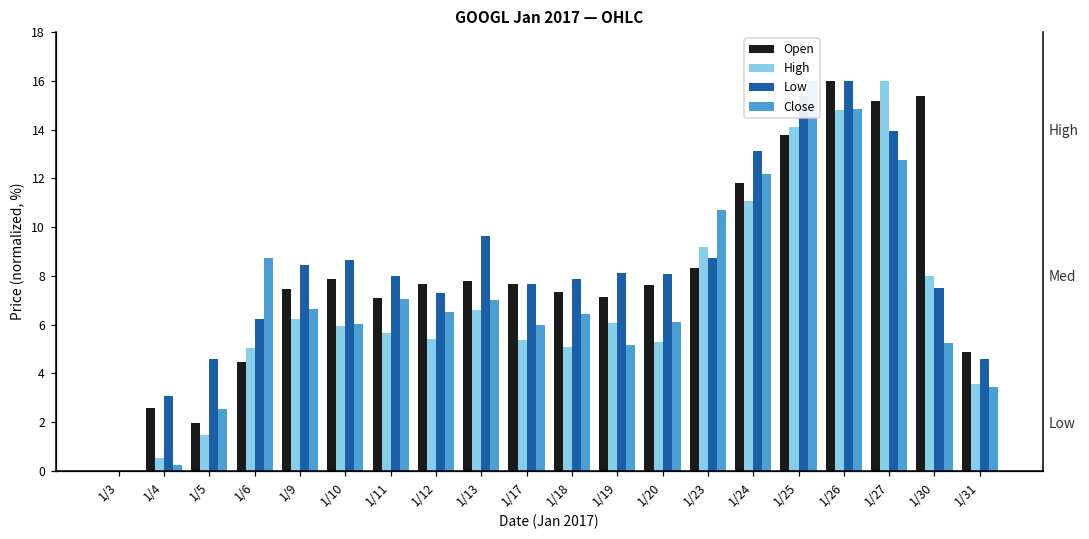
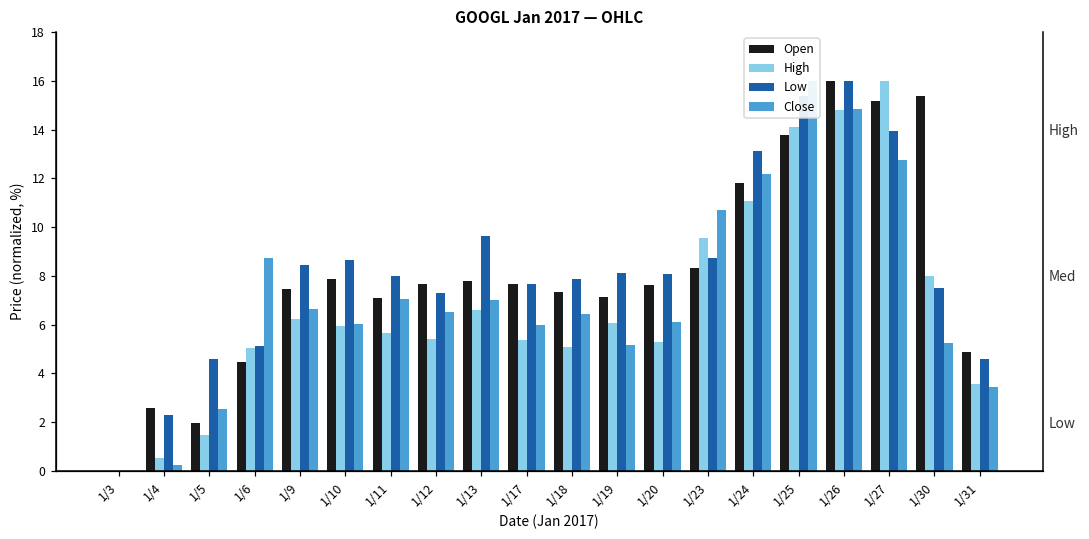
  {
    "Open": {
      "1/3": 0.0,
      "1/4": 2.6,
      "1/5": 2.0,
      "1/6": 4.5,
      "1/9": 7.5,
      "1/10": 7.9,
      "1/11": 7.1,
      "1/12": 7.7,
      "1/13": 7.8,
      "1/17": 7.7,
      "1/18": 7.3,
      "1/19": 7.1,
      "1/20": 7.6,
      "1/23": 8.3,
      "1/24": 11.8,
      "1/25": 13.8,
      "1/26": 16.0,
      "1/27": 15.2,
      "1/30": 15.4,
      "1/31": 4.9
    },
    "High": {
      "1/3": 0.0,
      "1/4": 0.5,
      "1/5": 1.5,
      "1/6": 5.0,
      "1/9": 6.2,
      "1/10": 6.0,
      "1/11": 5.7,
      "1/12": 5.4,
      "1/13": 6.6,
      "1/17": 5.4,
      "1/18": 5.1,
      "1/19": 6.1,
      "1/20": 5.3,
-     "1/23": 9.2,
+     "1/23": 9.6,
      "1/24": 11.1,
      "1/25": 14.1,
      "1/26": 14.8,
      "1/27": 16.0,
      "1/30": 8.0,
      "1/31": 3.6
    },
    "Low": {
      "1/3": 0.0,
-     "1/4": 3.1,
+     "1/4": 2.3,
      "1/5": 4.6,
-     "1/6": 6.2,
+     "1/6": 5.1,
      "1/9": 8.4,
      "1/10": 8.7,
      "1/11": 8.0,
      "1/12": 7.3,
      "1/13": 9.7,
      "1/17": 7.7,
      "1/18": 7.9,
      "1/19": 8.1,
      "1/20": 8.1,
      "1/23": 8.7,
      "1/24": 13.1,
      "1/26": 16.0,
      "1/27": 13.9,
      "1/30": 7.5,
      "1/31": 4.6
    },
    "Close": {
      "1/3": 0.0,
      "1/4": 0.2,
      "1/5": 2.5,
      "1/6": 8.8,
      "1/9": 6.6,
      "1/10": 6.0,
      "1/11": 7.0,
      "1/12": 6.5,
      "1/13": 7.0,
      "1/17": 6.0,
      "1/18": 6.4,
      "1/19": 5.2,
      "1/20": 6.1,
      "1/23": 10.7,
      "1/24": 12.2,
      "1/26": 14.9,
      "1/27": 12.7,
      "1/30": 5.2,
      "1/31": 3.4
    }
  }
